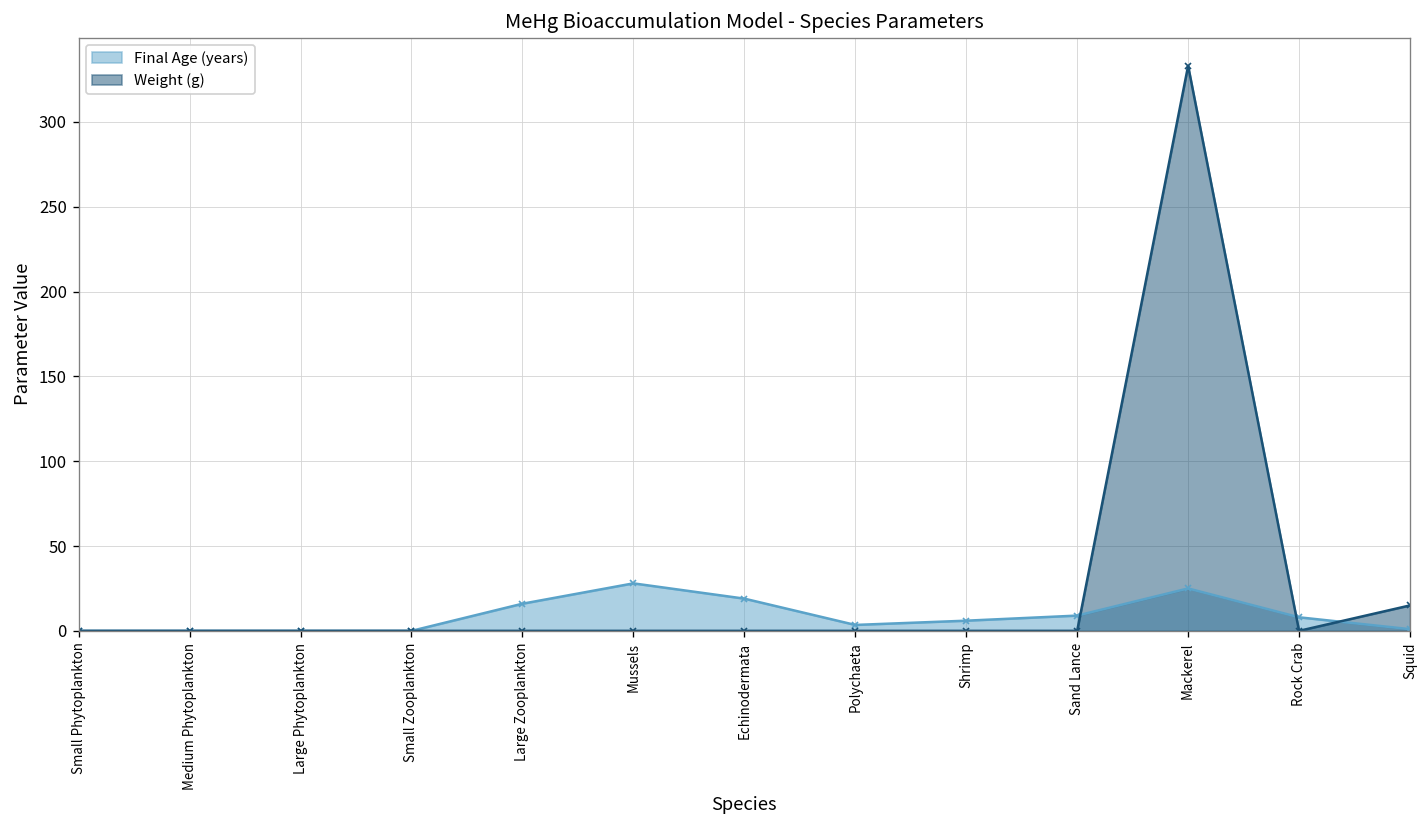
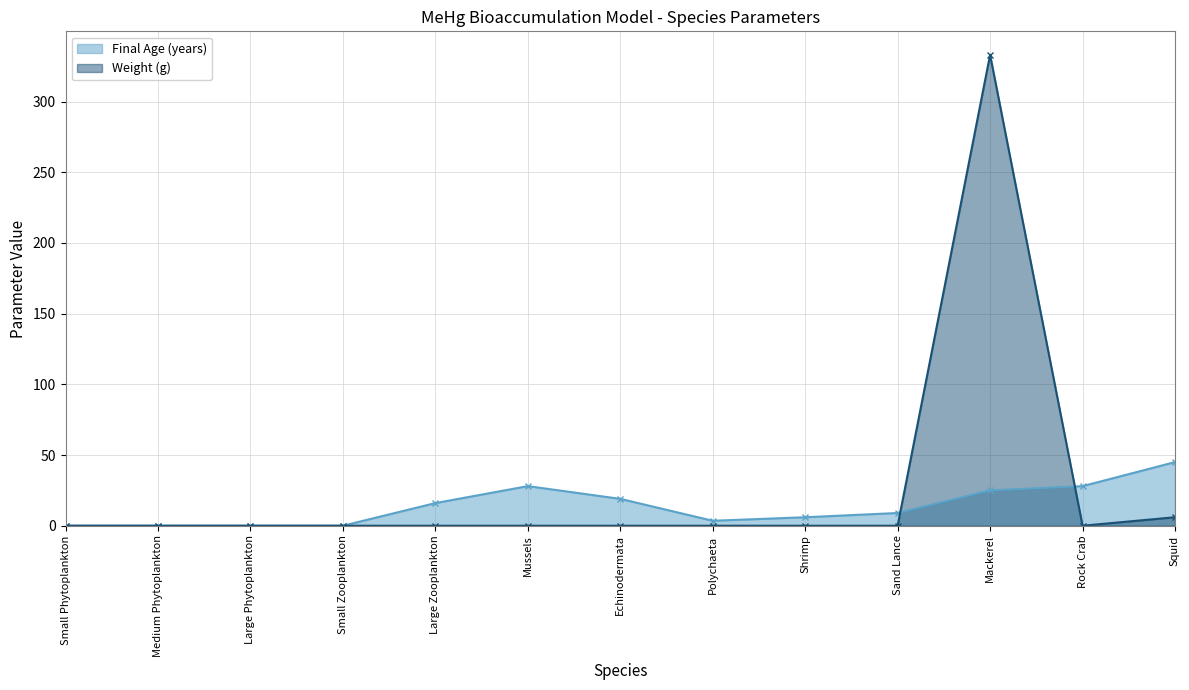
  {
    "Final Age (years)": {
      "Large Zooplankton": 16,
      "Mussels": 28,
      "Echinodermata": 19,
      "Polychaeta": 4,
      "Shrimp": 6,
      "Sand Lance": 9,
      "Mackerel": 25,
-     "Rock Crab": 8,
-     "Squid": 1
+     "Rock Crab": 28,
+     "Squid": 45
    },
    "Weight (g)": {
      "Large Zooplankton": 0,
      "Mussels": 0,
      "Echinodermata": 0,
      "Polychaeta": 0,
      "Shrimp": 0,
      "Sand Lance": 0,
      "Mackerel": 333,
      "Rock Crab": 0,
-     "Squid": 15
+     "Squid": 6
    }
  }
